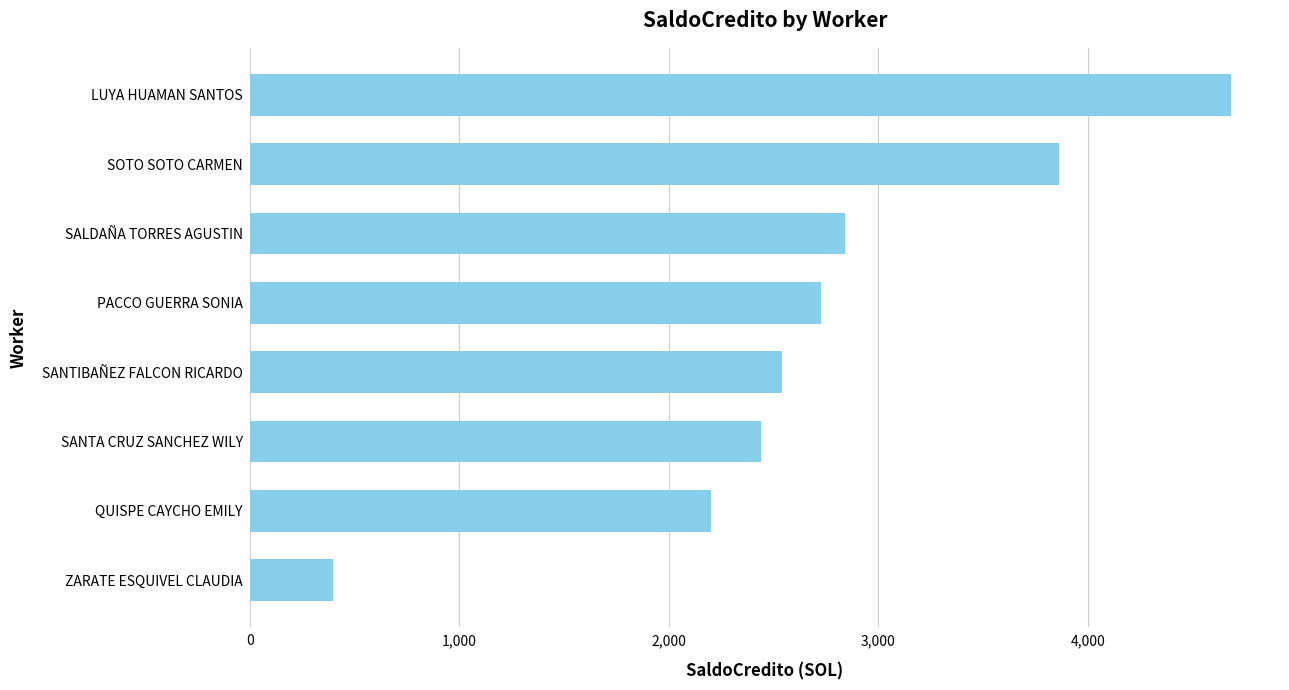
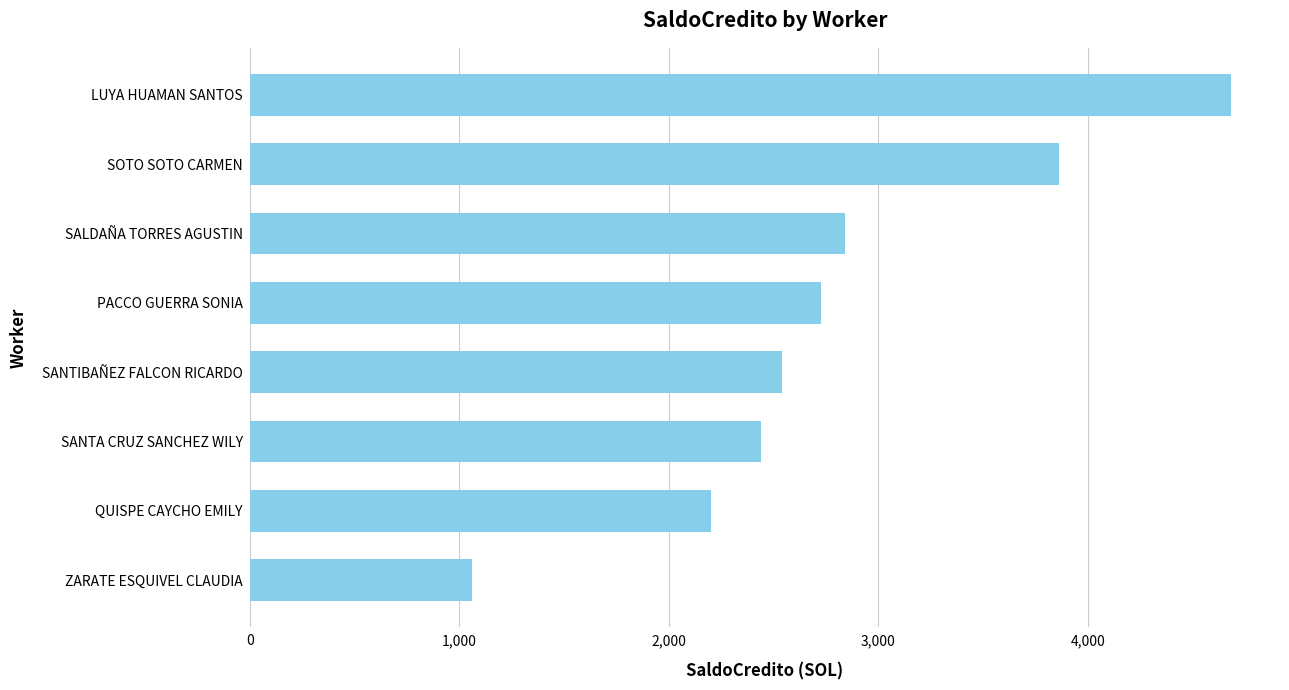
  {
    "LUYA HUAMAN SANTOS": "4,680",
    "SOTO SOTO CARMEN": "3,860",
    "SALDAÑA TORRES AGUSTIN": "2,840",
    "PACCO GUERRA SONIA": "2,720",
    "SANTIBAÑEZ FALCON RICARDO": "2,540",
    "SANTA CRUZ SANCHEZ WILY": "2,440",
    "QUISPE CAYCHO EMILY": "2,200",
-   "ZARATE ESQUIVEL CLAUDIA": "400"
+   "ZARATE ESQUIVEL CLAUDIA": "1,060"
  }
